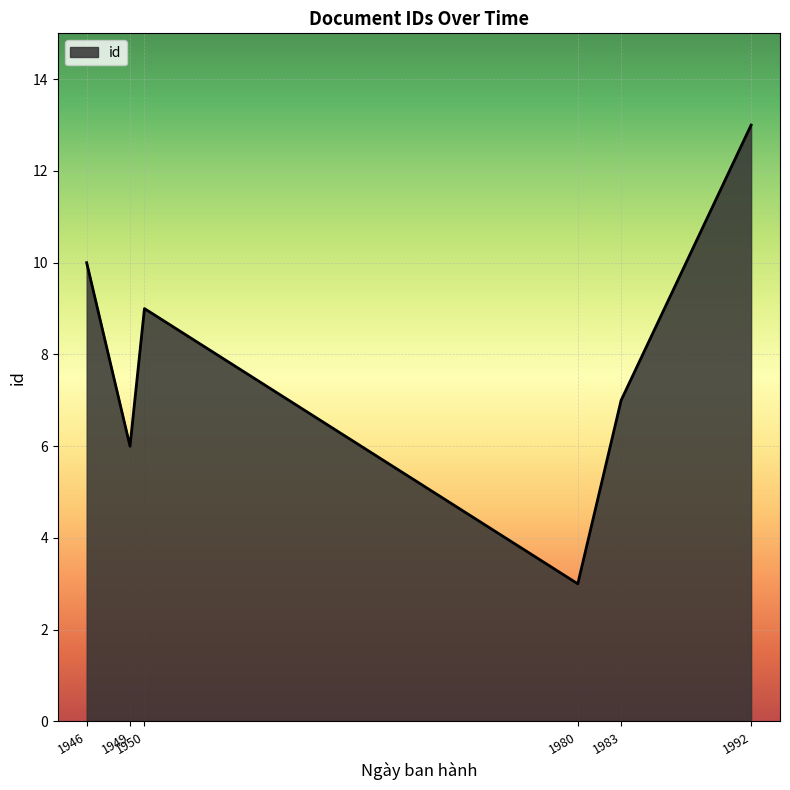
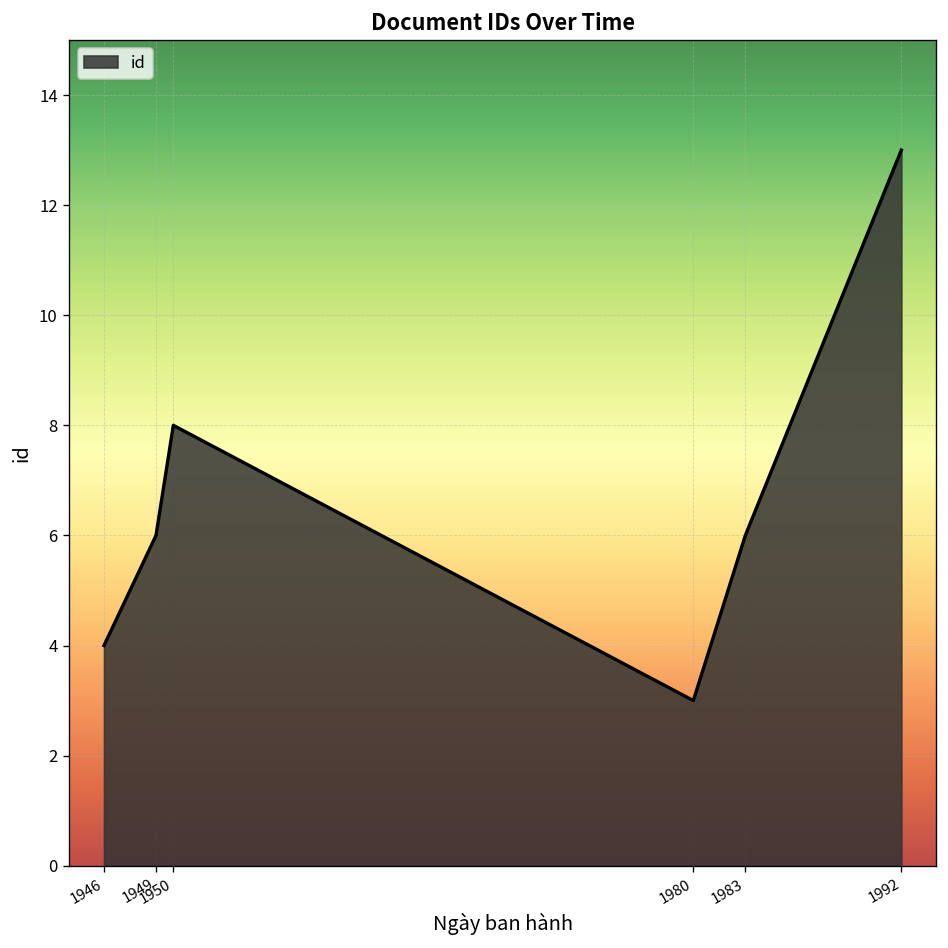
  {
-   "1946": 10,
+   "1946": 4,
    "1949": 6,
-   "1950": 9,
+   "1950": 8,
    "1980": 3,
-   "1983": 7,
+   "1983": 6,
    "1992": 13
  }
